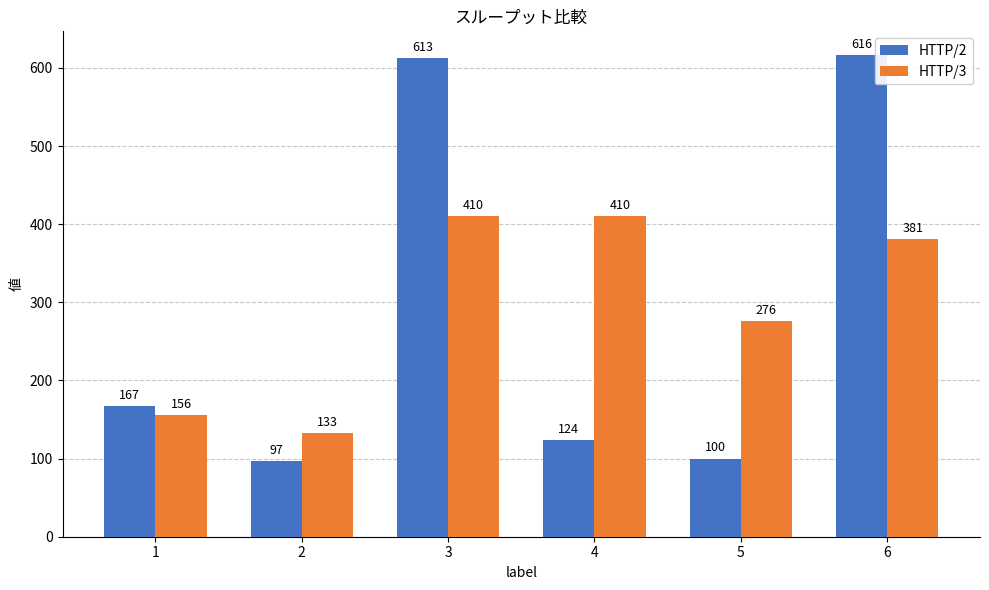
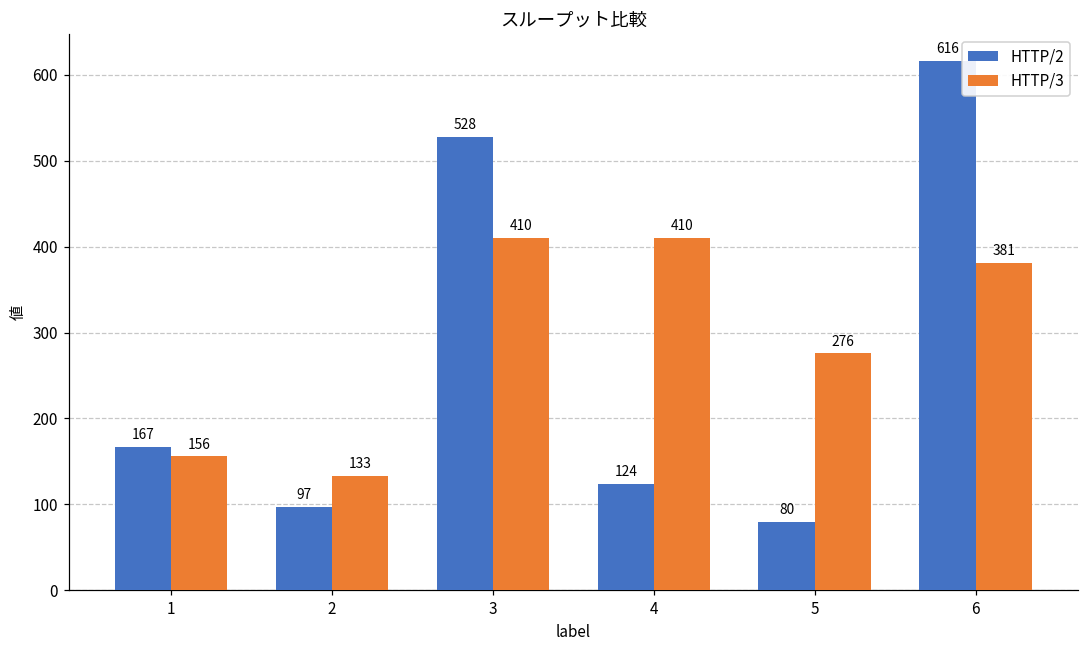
  {
    "HTTP/2": {
      "1": 167,
      "2": 97,
-     "3": 613,
+     "3": 528,
      "4": 124,
-     "5": 100,
+     "5": 80,
      "6": 616
    },
    "HTTP/3": {
      "1": 156,
      "2": 133,
      "3": 410,
      "4": 410,
      "5": 276,
      "6": 381
    }
  }
